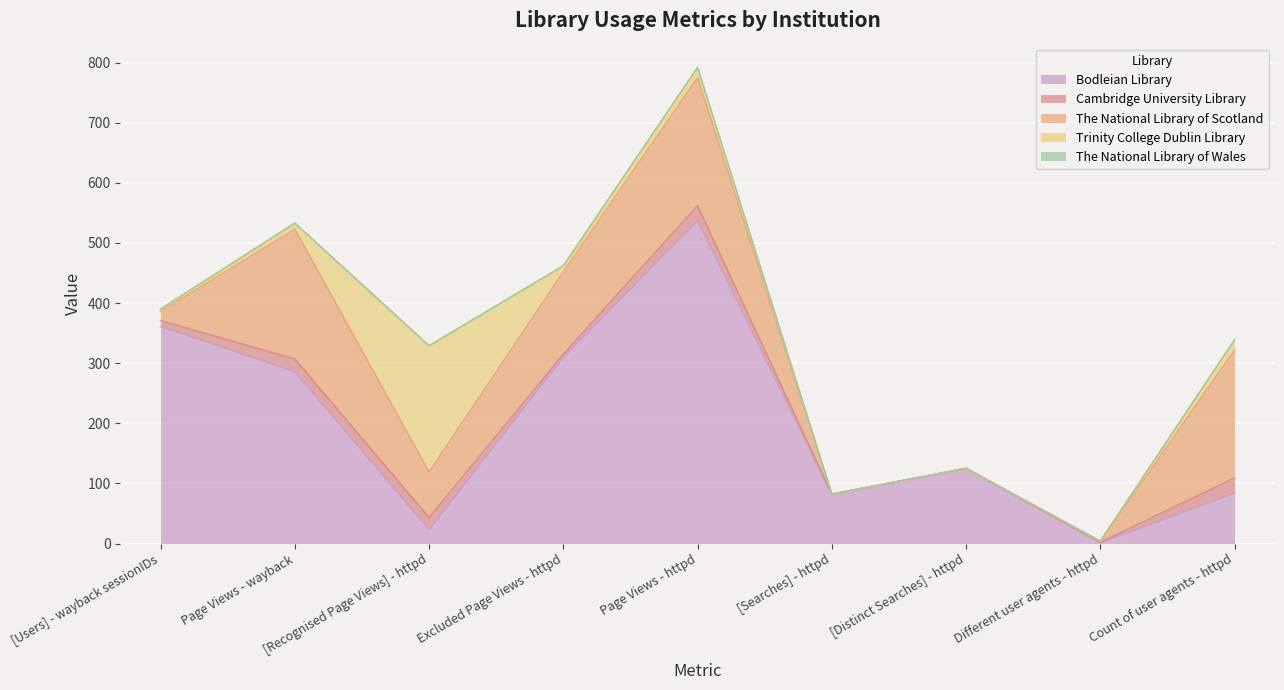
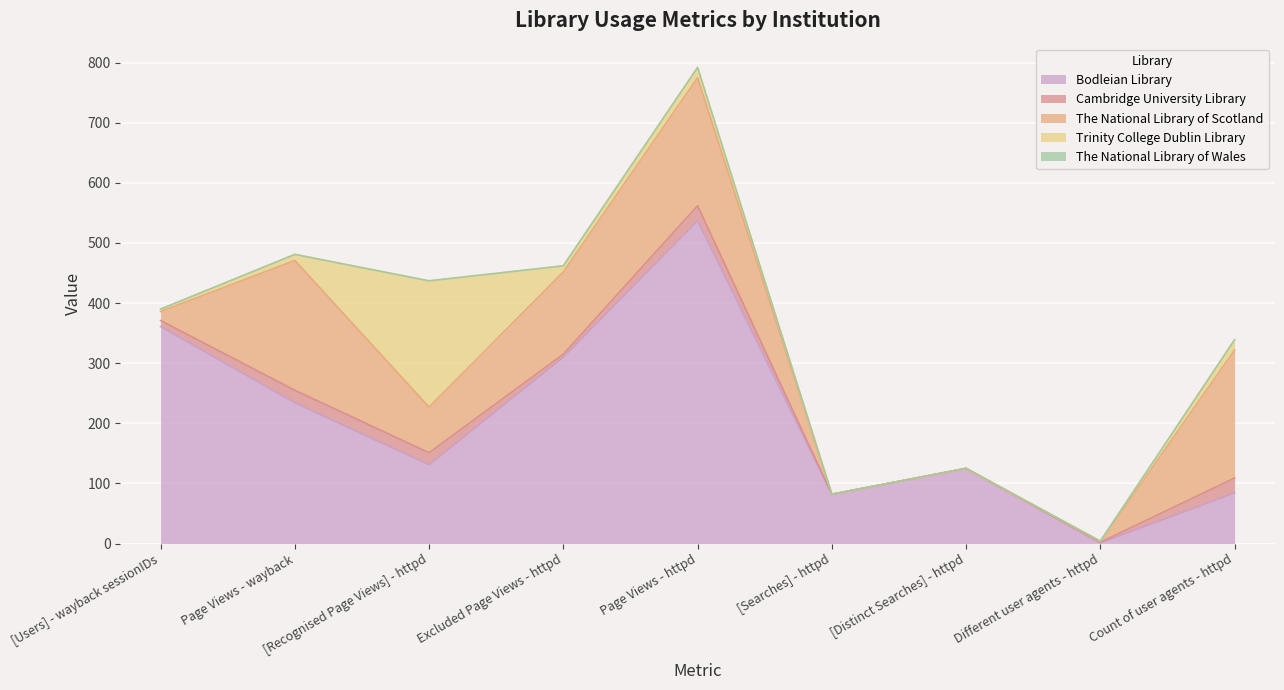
  {
    "Bodleian Library": {
      "[Users] - wayback sessionIDs": 360,
-     "Page Views - wayback": 290,
-     "[Recognised Page Views] - httpd": 20,
+     "Page Views - wayback": 230,
+     "[Recognised Page Views] - httpd": 130,
      "Excluded Page Views - httpd": 310,
      "Page Views - httpd": 540,
      "Count of user agents - httpd": 80
    }
  }
